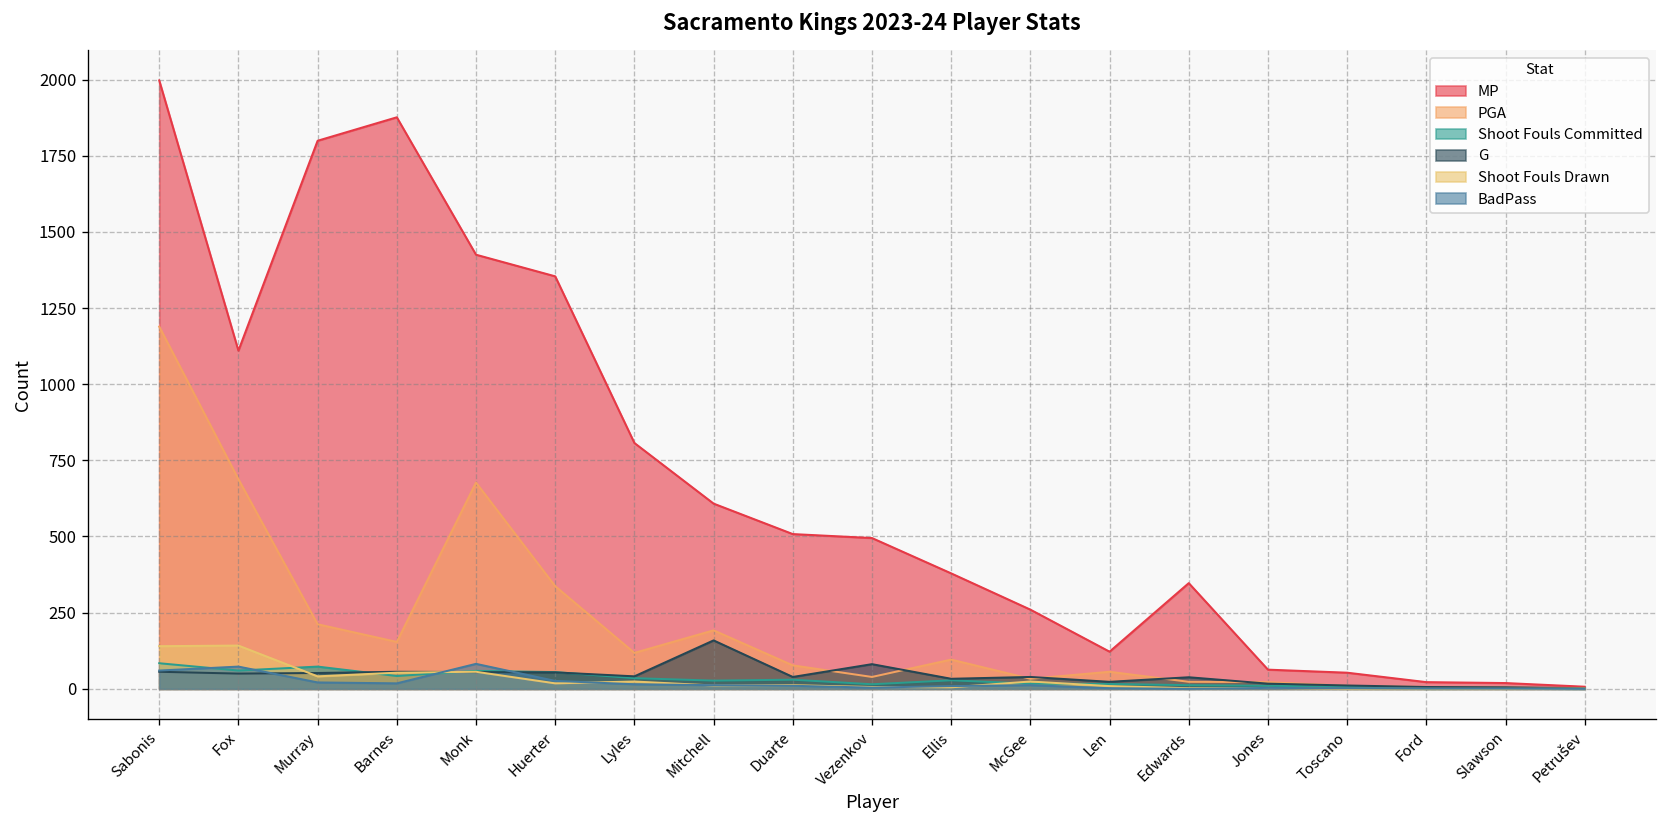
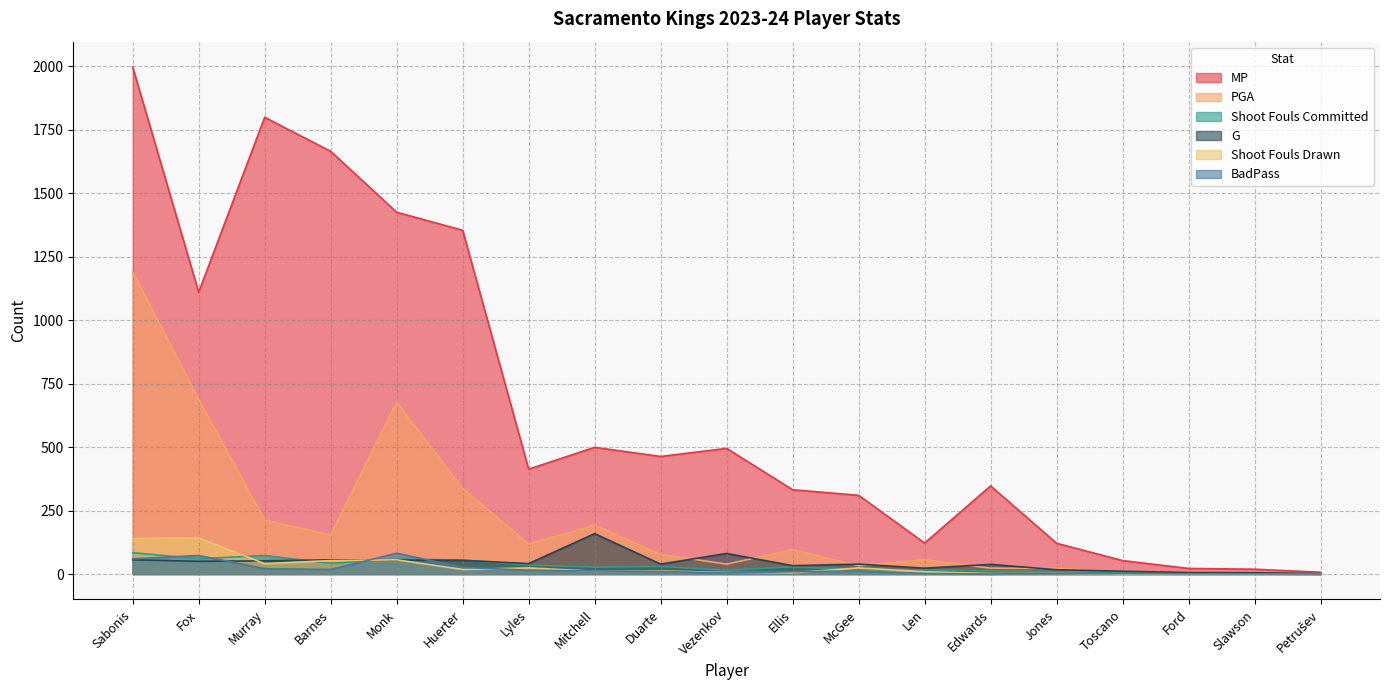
  {
    "MP": {
      "Sabonis": 2000,
      "Fox": 1110,
      "Murray": 1800,
-     "Barnes": 1880,
+     "Barnes": 1670,
      "Monk": 1430,
      "Huerter": 1350,
-     "Lyles": 810,
-     "Mitchell": 610,
-     "Duarte": 510,
+     "Lyles": 410,
+     "Mitchell": 500,
+     "Duarte": 460,
      "Vezenkov": 500,
-     "Ellis": 380,
-     "McGee": 260,
+     "Ellis": 330,
+     "McGee": 310,
      "Len": 120,
      "Edwards": 350,
-     "Jones": 60,
+     "Jones": 120,
      "Toscano": 50,
      "Ford": 20,
      "Slawson": 20
    },
    "G": {
      "Murray": 50,
      "Mitchell": 160,
      "Vezenkov": 80,
      "Edwards": 40
    }
  }
